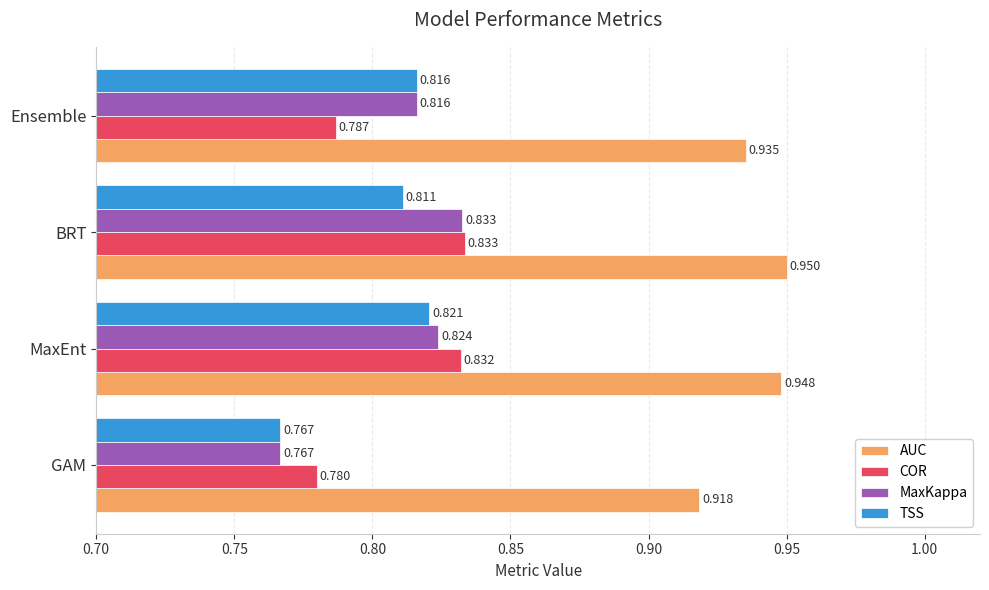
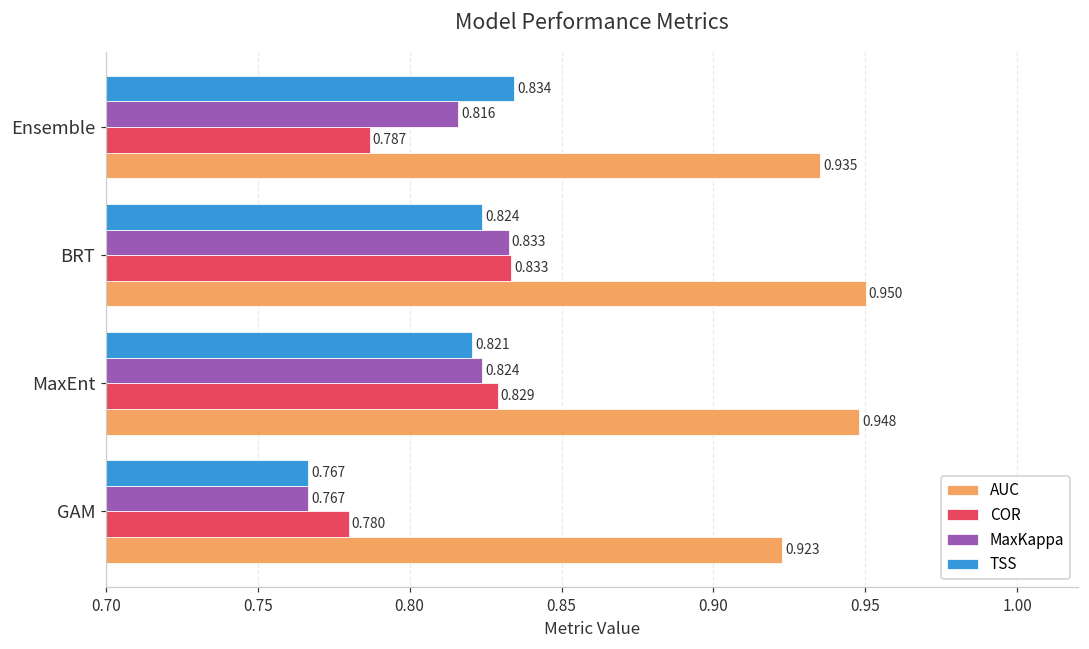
  {
    "AUC": {
      "Ensemble": 0.935,
      "BRT": 0.950,
      "MaxEnt": 0.948,
-     "GAM": 0.918
+     "GAM": 0.923
    },
    "COR": {
      "Ensemble": 0.787,
      "BRT": 0.833,
-     "MaxEnt": 0.832,
+     "MaxEnt": 0.829,
      "GAM": 0.780
    },
    "MaxKappa": {
      "Ensemble": 0.816,
      "BRT": 0.833,
      "MaxEnt": 0.824,
      "GAM": 0.767
    },
    "TSS": {
-     "Ensemble": 0.816,
-     "BRT": 0.811,
+     "Ensemble": 0.834,
+     "BRT": 0.824,
      "MaxEnt": 0.821,
      "GAM": 0.767
    }
  }
